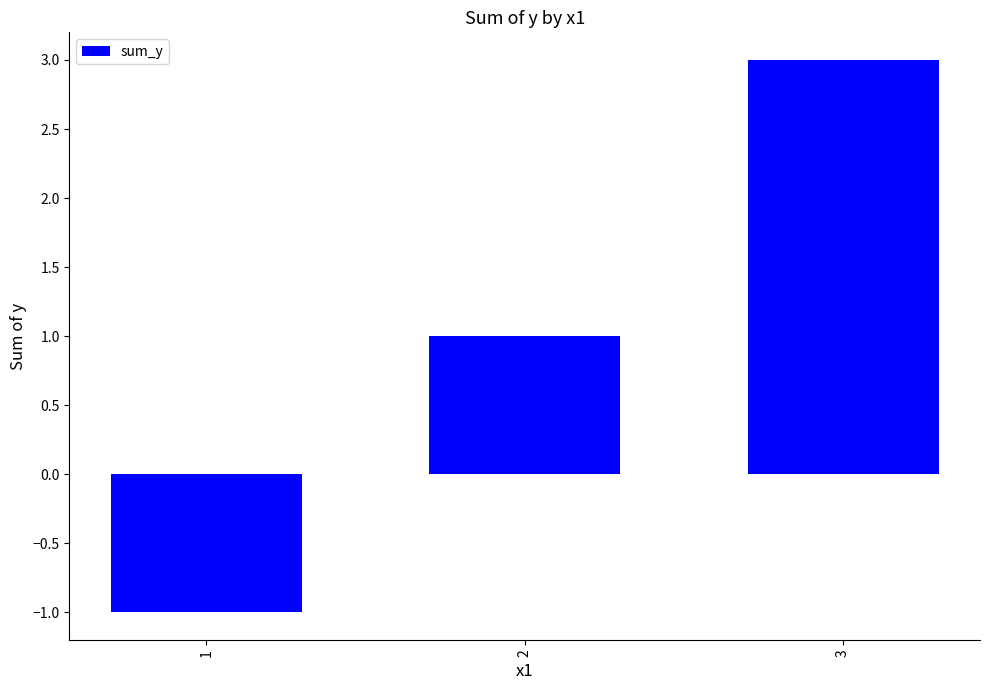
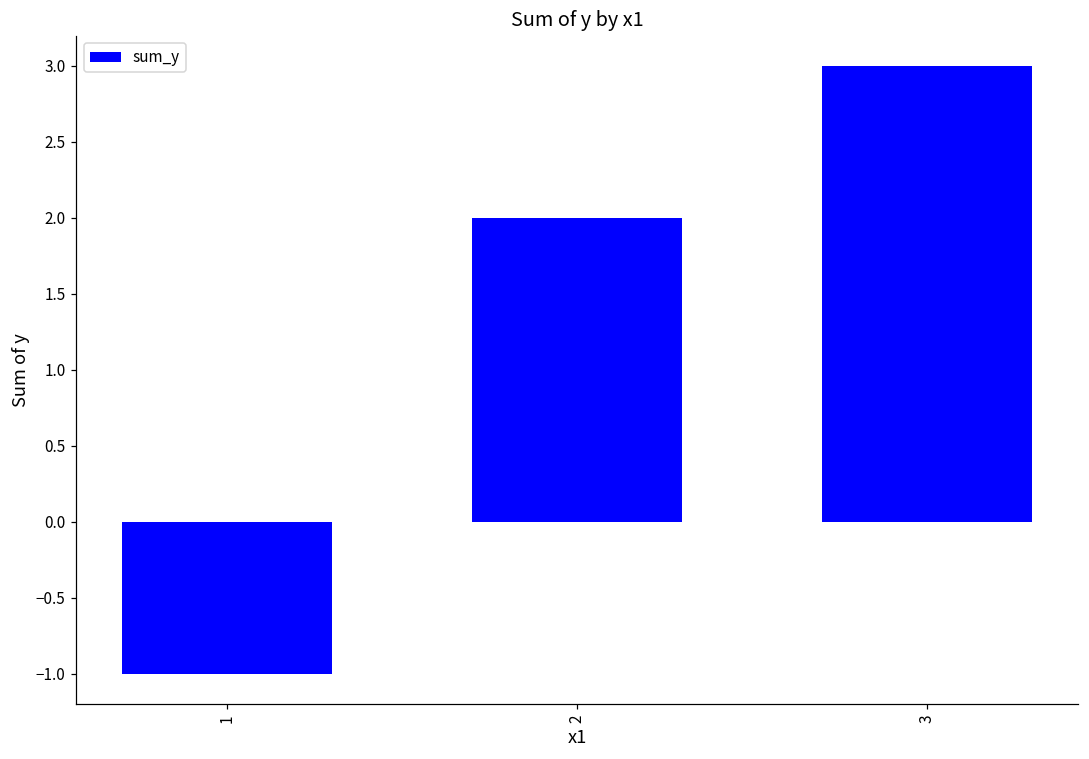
  {
    "1": -1,
-   "2": 1,
+   "2": 2,
    "3": 3
  }
